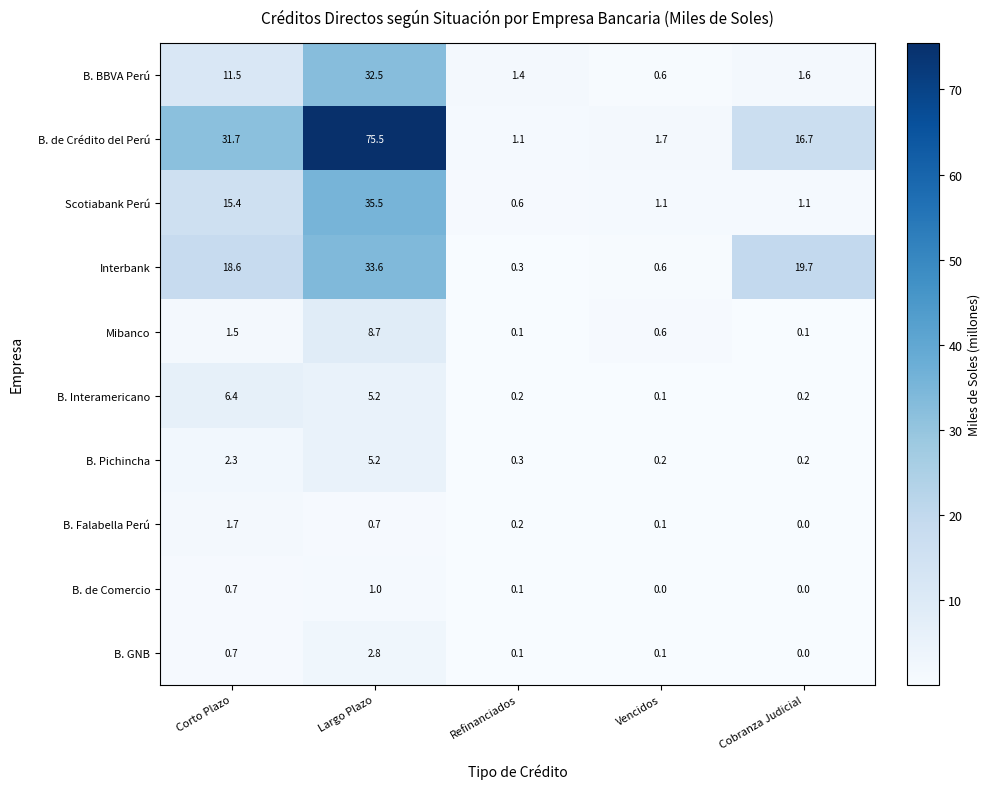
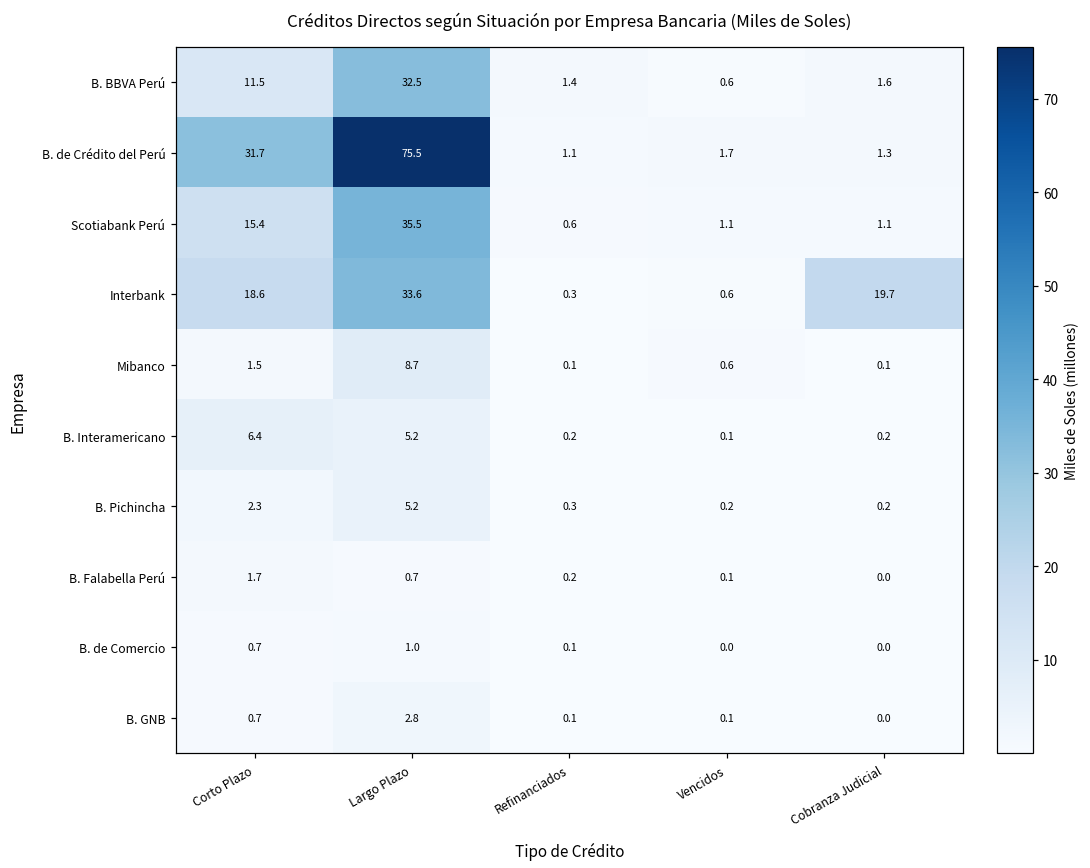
  {
    "B. BBVA Perú": {
      "Corto Plazo": 11.5,
      "Largo Plazo": 32.5,
      "Refinanciados": 1.4,
      "Vencidos": 0.6,
      "Cobranza Judicial": 1.6
    },
    "B. de Crédito del Perú": {
      "Corto Plazo": 31.7,
      "Largo Plazo": 75.5,
      "Refinanciados": 1.1,
      "Vencidos": 1.7,
-     "Cobranza Judicial": 16.7
+     "Cobranza Judicial": 1.3
    },
    "Scotiabank Perú": {
      "Corto Plazo": 15.4,
      "Largo Plazo": 35.5,
      "Refinanciados": 0.6,
      "Vencidos": 1.1,
      "Cobranza Judicial": 1.1
    },
    "Interbank": {
      "Corto Plazo": 18.6,
      "Largo Plazo": 33.6,
      "Refinanciados": 0.3,
      "Vencidos": 0.6,
      "Cobranza Judicial": 19.7
    },
    "Mibanco": {
      "Corto Plazo": 1.5,
      "Largo Plazo": 8.7,
      "Refinanciados": 0.1,
      "Vencidos": 0.6,
      "Cobranza Judicial": 0.1
    },
    "B. Interamericano": {
      "Corto Plazo": 6.4,
      "Largo Plazo": 5.2,
      "Refinanciados": 0.2,
      "Vencidos": 0.1,
      "Cobranza Judicial": 0.2
    },
    "B. Pichincha": {
      "Corto Plazo": 2.3,
      "Largo Plazo": 5.2,
      "Refinanciados": 0.3,
      "Vencidos": 0.2,
      "Cobranza Judicial": 0.2
    },
    "B. Falabella Perú": {
      "Corto Plazo": 1.7,
      "Largo Plazo": 0.7,
      "Refinanciados": 0.2,
      "Vencidos": 0.1,
      "Cobranza Judicial": 0.0
    },
    "B. de Comercio": {
      "Corto Plazo": 0.7,
      "Largo Plazo": 1.0,
      "Refinanciados": 0.1,
      "Vencidos": 0.0,
      "Cobranza Judicial": 0.0
    },
    "B. GNB": {
      "Corto Plazo": 0.7,
      "Largo Plazo": 2.8,
      "Refinanciados": 0.1,
      "Vencidos": 0.1,
      "Cobranza Judicial": 0.0
    }
  }
